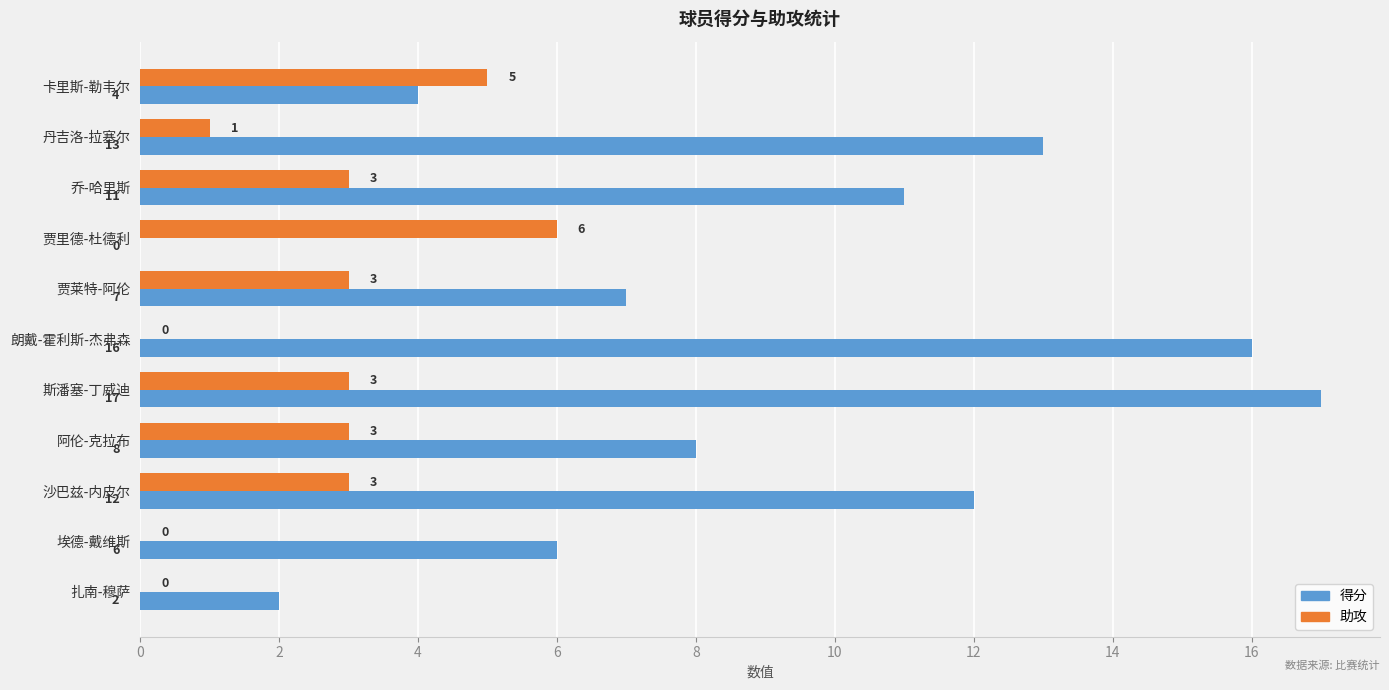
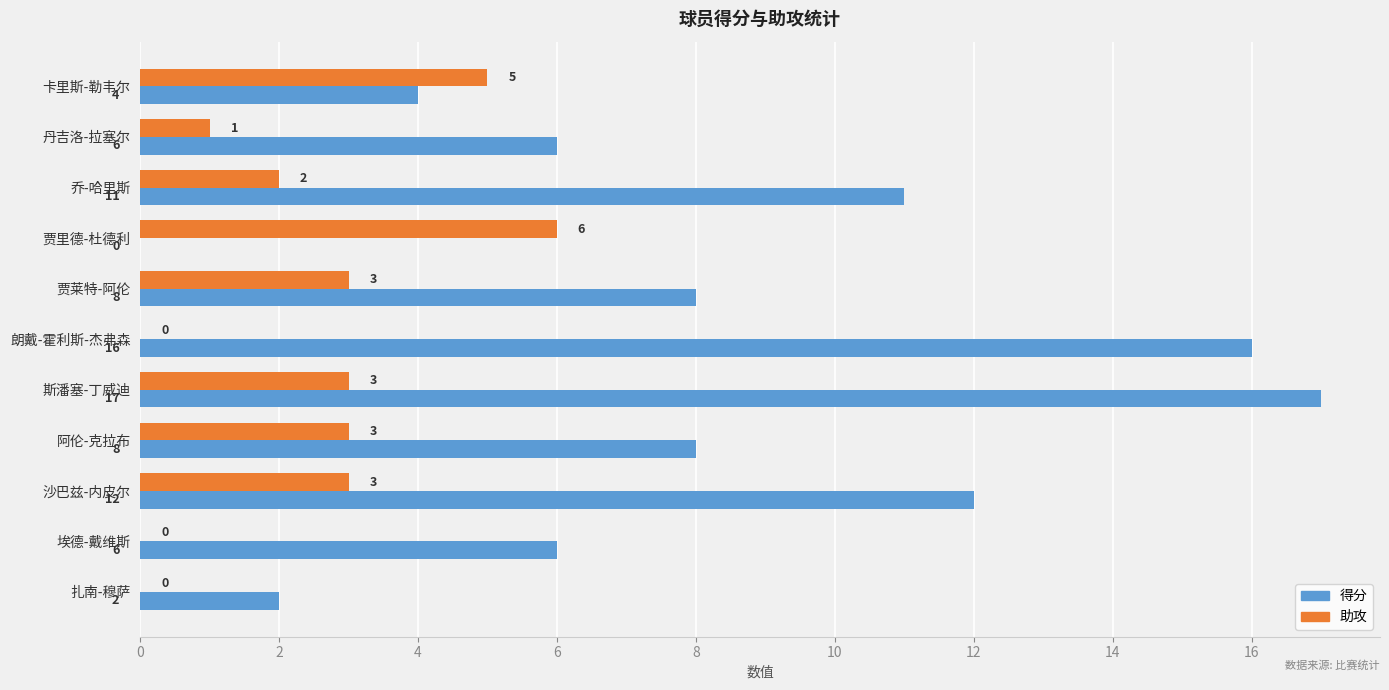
  {
    "得分": {
-     "丹吉洛-拉塞尔": 13,
+     "丹吉洛-拉塞尔": 6,
      "贾里德-杜德利": 0,
-     "贾莱特-阿伦": 7
+     "贾莱特-阿伦": 8
    },
    "助攻": {
      "卡里斯-勒韦尔": 5,
      "丹吉洛-拉塞尔": 1,
-     "乔-哈里斯": 3,
+     "乔-哈里斯": 2,
      "贾里德-杜德利": 6,
      "贾莱特-阿伦": 3,
      "朗戴-霍利斯-杰弗森": 0,
      "斯潘塞-丁威迪": 3,
      "阿伦-克拉布": 3,
      "沙巴兹-内皮尔": 3,
      "埃德-戴维斯": 0,
      "扎南-穆萨": 0
    }
  }
